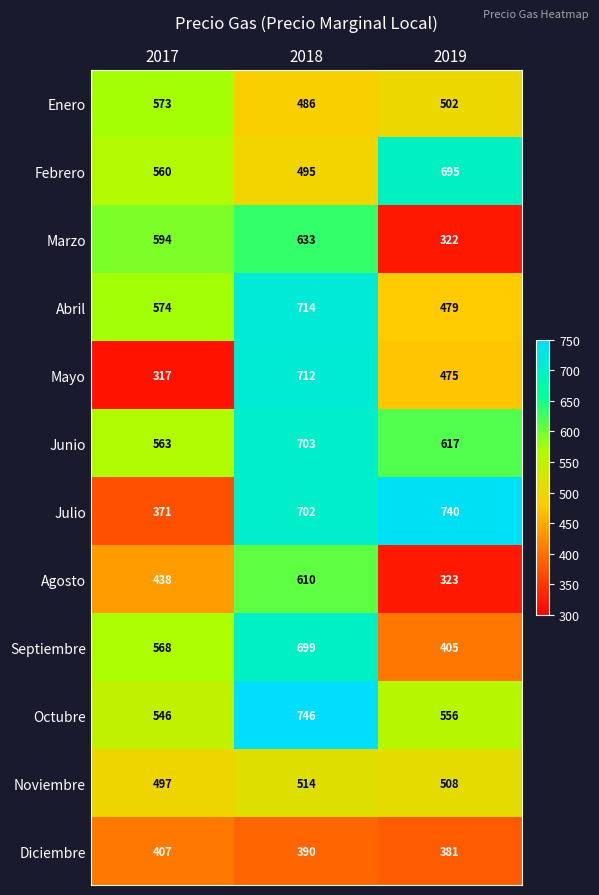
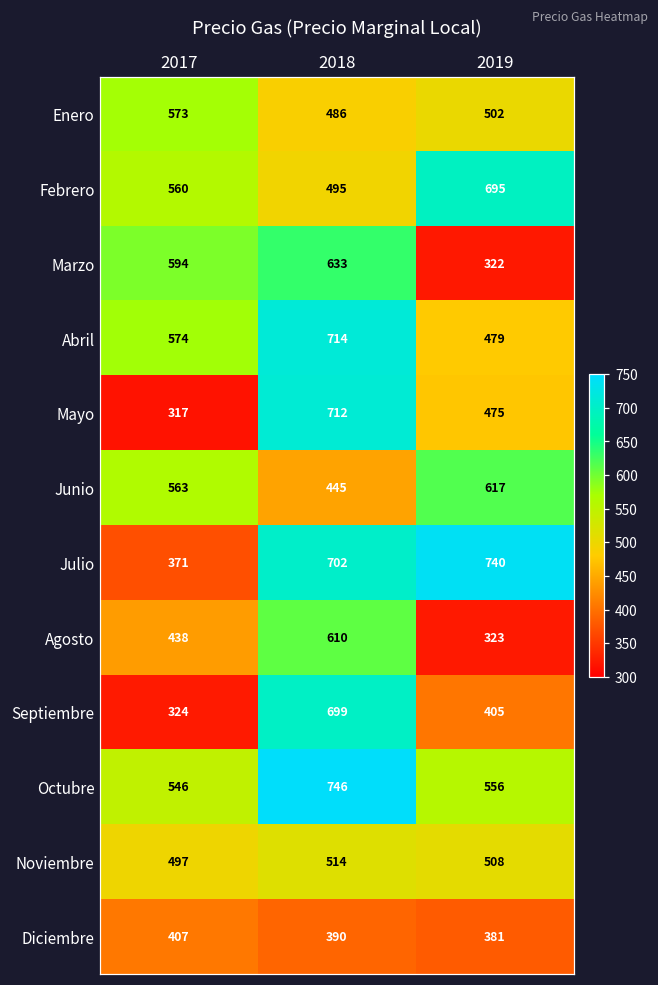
  {
    "Enero": {
      "2017": 573,
      "2018": 486,
      "2019": 502
    },
    "Febrero": {
      "2017": 560,
      "2018": 495,
      "2019": 695
    },
    "Marzo": {
      "2017": 594,
      "2018": 633,
      "2019": 322
    },
    "Abril": {
      "2017": 574,
      "2018": 714,
      "2019": 479
    },
    "Mayo": {
      "2017": 317,
      "2018": 712,
      "2019": 475
    },
    "Junio": {
      "2017": 563,
-     "2018": 703,
+     "2018": 445,
      "2019": 617
    },
    "Julio": {
      "2017": 371,
      "2018": 702,
      "2019": 740
    },
    "Agosto": {
      "2017": 438,
      "2018": 610,
      "2019": 323
    },
    "Septiembre": {
-     "2017": 568,
+     "2017": 324,
      "2018": 699,
      "2019": 405
    },
    "Octubre": {
      "2017": 546,
      "2018": 746,
      "2019": 556
    },
    "Noviembre": {
      "2017": 497,
      "2018": 514,
      "2019": 508
    },
    "Diciembre": {
      "2017": 407,
      "2018": 390,
      "2019": 381
    }
  }
